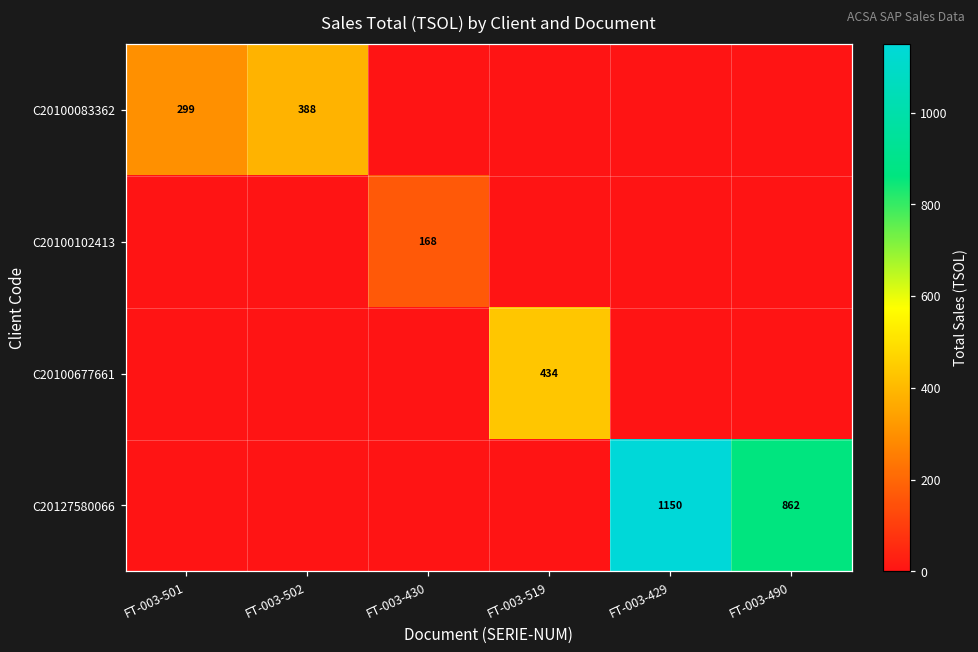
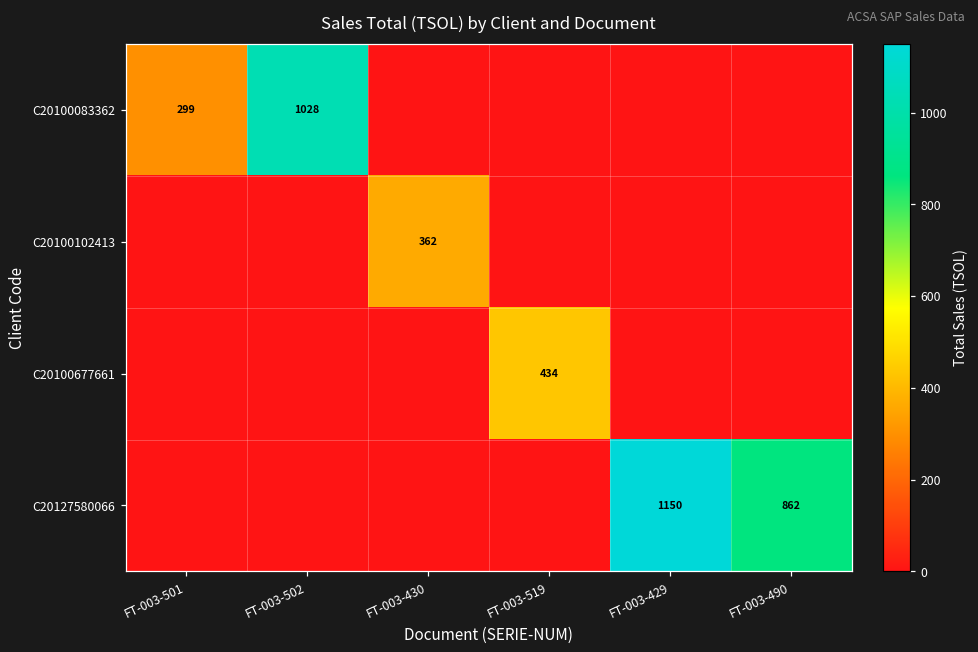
  {
    "C20100083362": {
      "FT-003-501": 299,
-     "FT-003-502": 388
+     "FT-003-502": 1028
    },
    "C20100102413": {
-     "FT-003-430": 168
+     "FT-003-430": 362
    },
    "C20100677661": {
      "FT-003-519": 434
    },
    "C20127580066": {
      "FT-003-429": 1150,
      "FT-003-490": 862
    }
  }
